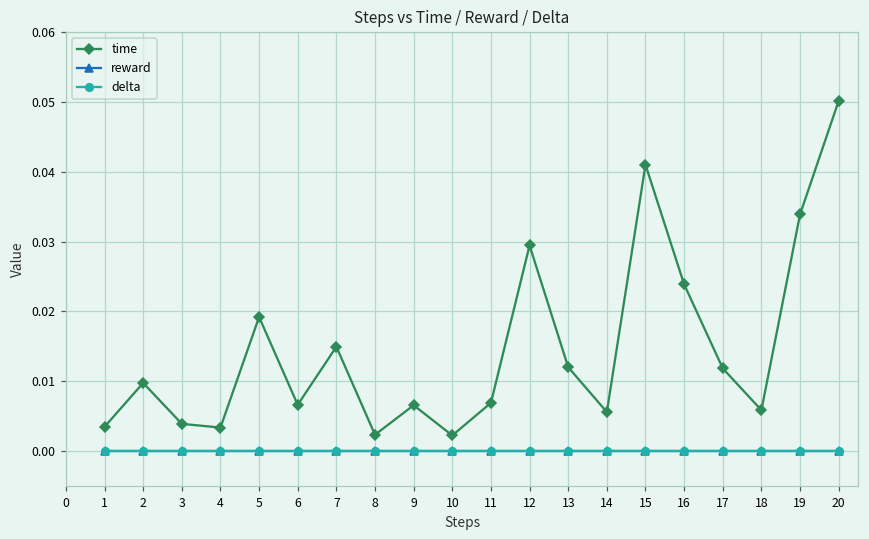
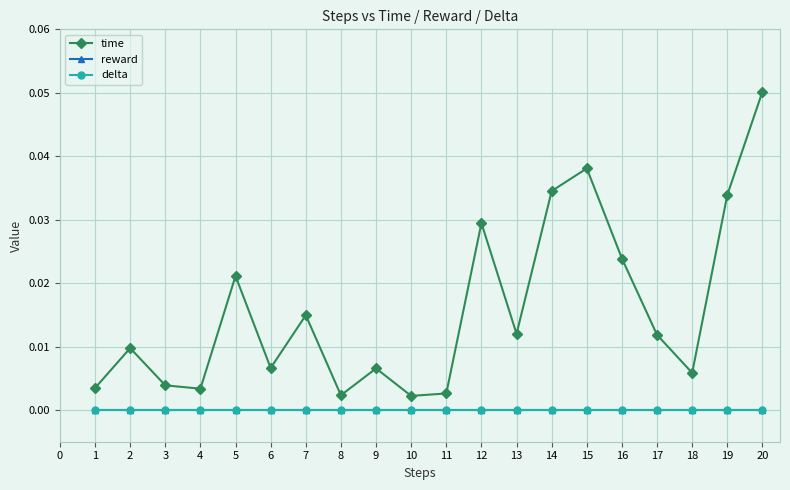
  {
    "time": {
      "1": 0.003,
      "2": 0.010,
      "3": 0.004,
      "4": 0.003,
-     "5": 0.019,
+     "5": 0.021,
      "6": 0.007,
      "7": 0.015,
      "8": 0.002,
      "9": 0.007,
      "10": 0.002,
-     "11": 0.007,
+     "11": 0.003,
      "12": 0.029,
      "13": 0.012,
-     "14": 0.006,
-     "15": 0.041,
+     "14": 0.035,
+     "15": 0.038,
      "16": 0.024,
      "17": 0.012,
      "18": 0.006,
      "19": 0.034,
      "20": 0.050
    },
    "delta": {
      "1": 0.000,
      "2": 0.000,
      "3": 0.000,
      "4": 0.000,
      "5": 0.000,
      "6": 0.000,
      "7": 0.000,
      "8": 0.000,
      "9": 0.000,
      "10": 0.000,
      "11": 0.000,
      "12": 0.000,
      "13": 0.000,
      "14": 0.000,
      "15": 0.000,
      "16": 0.000,
      "17": 0.000,
      "18": 0.000,
      "19": 0.000,
      "20": 0.000
    }
  }
